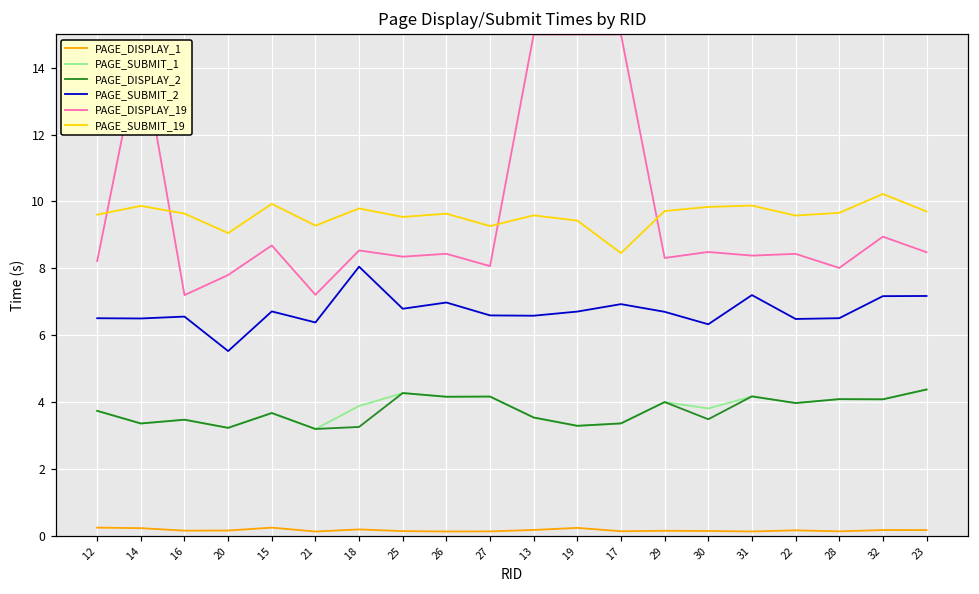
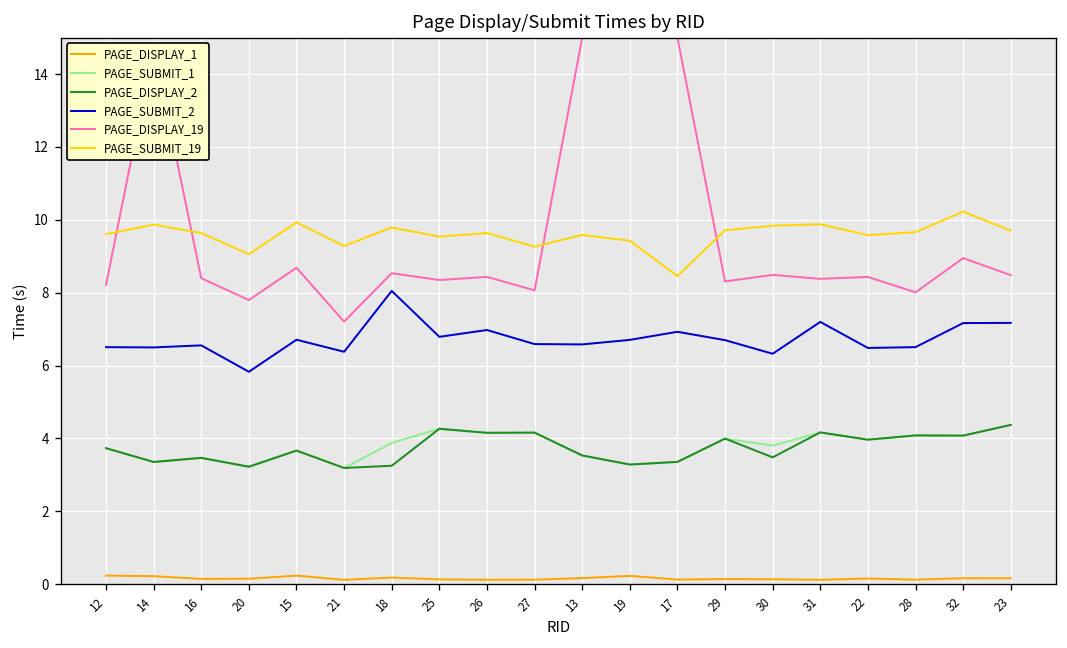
  {
    "PAGE_SUBMIT_1": {
      "18": 3.9,
      "30": 3.8
    },
    "PAGE_DISPLAY_2": {
      "18": 3.3,
      "30": 3.5
    },
    "PAGE_SUBMIT_2": {
      "12": 6.5,
      "14": 6.5,
      "16": 6.6,
-     "20": 5.5,
+     "20": 5.8,
      "15": 6.7,
      "21": 6.4,
      "18": 8.0,
      "25": 6.8,
      "26": 7.0,
      "27": 6.6,
      "13": 6.6,
      "19": 6.7,
      "17": 6.9,
      "29": 6.7,
      "30": 6.3,
      "31": 7.2,
      "22": 6.5,
      "28": 6.5,
      "32": 7.2,
      "23": 7.2
    },
    "PAGE_DISPLAY_19": {
      "12": 8.2,
-     "16": 7.2,
+     "16": 8.4,
      "20": 7.8,
      "15": 8.7,
      "21": 7.2,
      "18": 8.5,
      "25": 8.3,
      "26": 8.4,
      "27": 8.1,
      "13": 15.0,
      "19": 15.0,
      "17": 15.0,
      "29": 8.3,
      "30": 8.5,
      "31": 8.4,
      "22": 8.4,
      "28": 8.0,
      "32": 8.9,
      "23": 8.5
    }
  }
